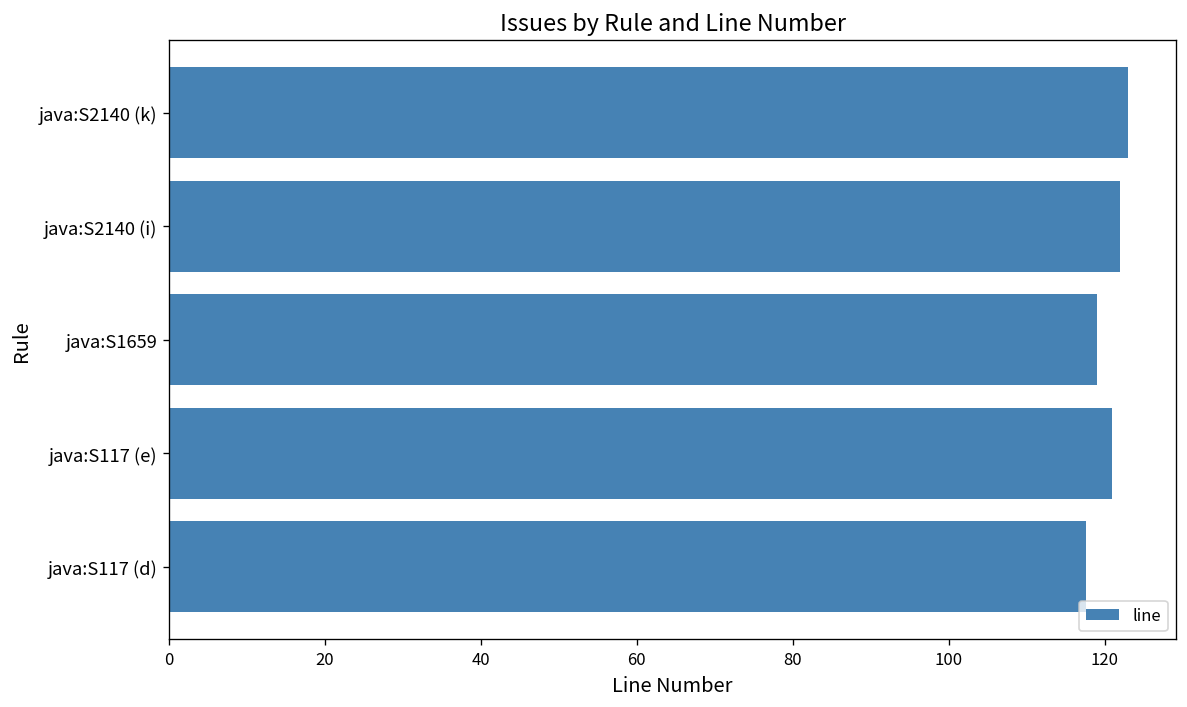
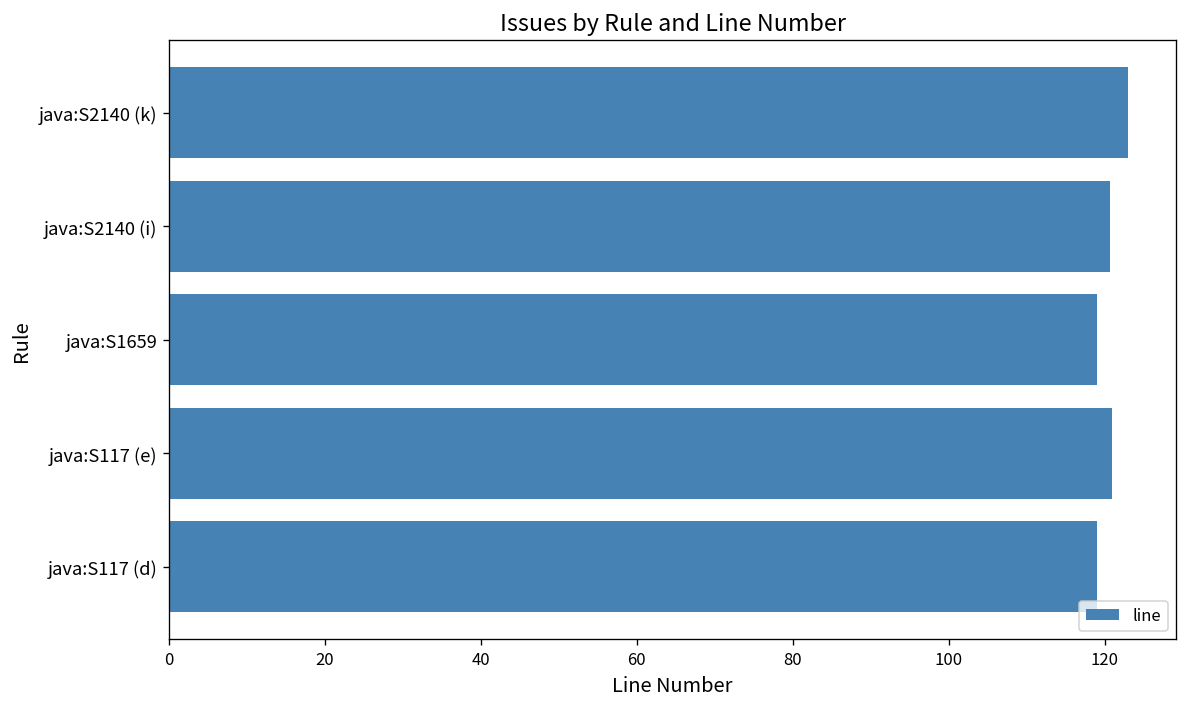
  {
    "java:S2140 (k)": 123,
-   "java:S2140 (i)": 122,
+   "java:S2140 (i)": 121,
    "java:S1659": 119,
    "java:S117 (e)": 121,
-   "java:S117 (d)": 118
+   "java:S117 (d)": 119
  }
